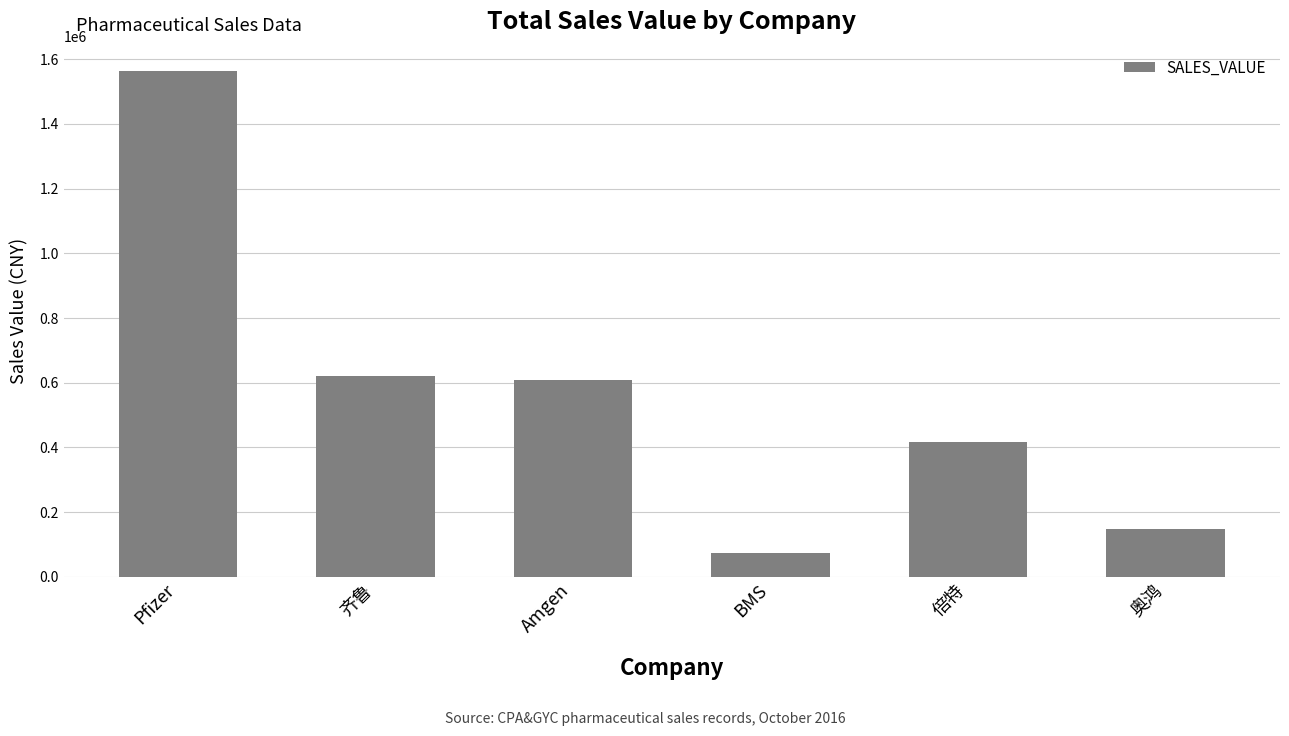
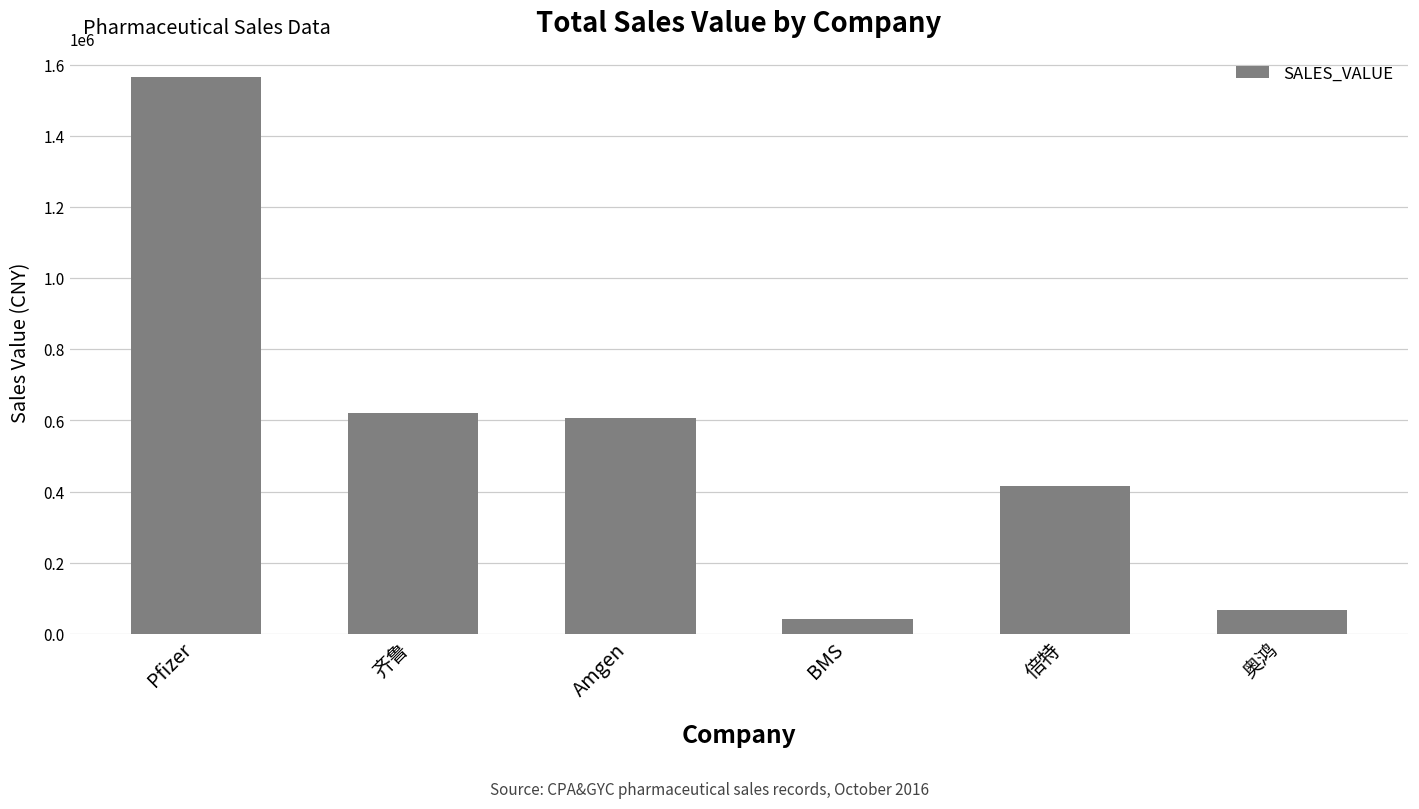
  {
    "Pfizer": 1560000,
    "齐鲁": 620000,
    "Amgen": 610000,
-   "BMS": 80000,
+   "BMS": 40000,
    "倍特": 420000,
-   "奥鸿": 150000
+   "奥鸿": 70000
  }
